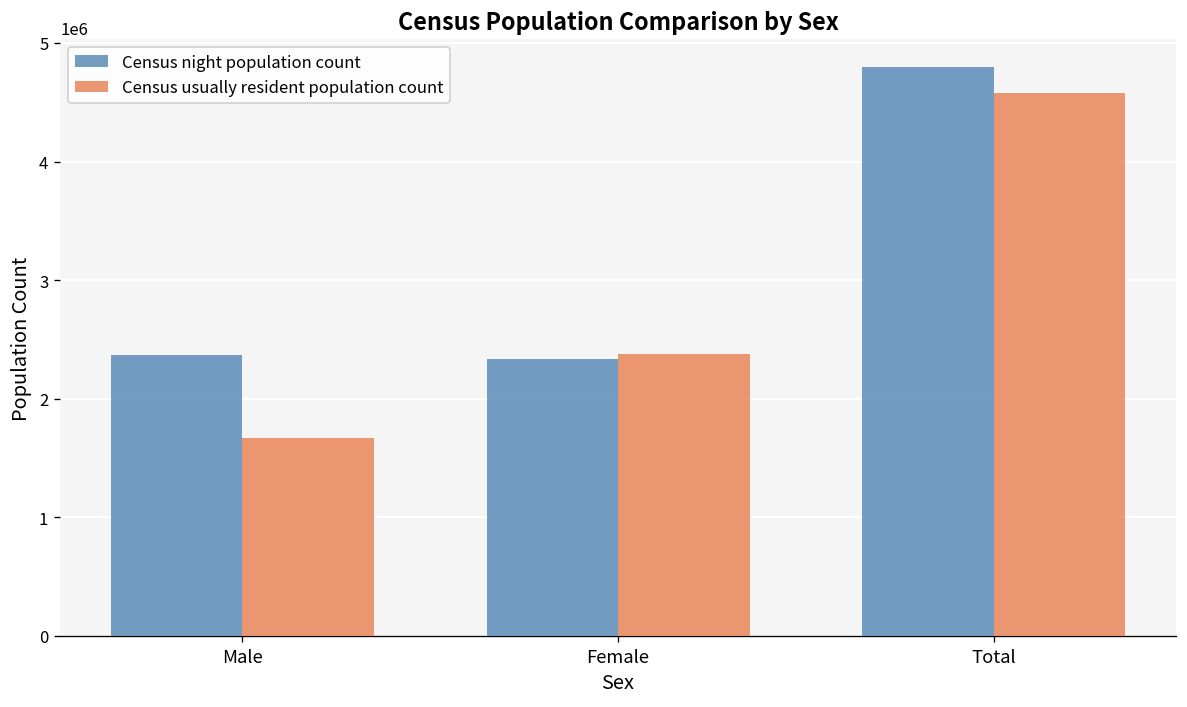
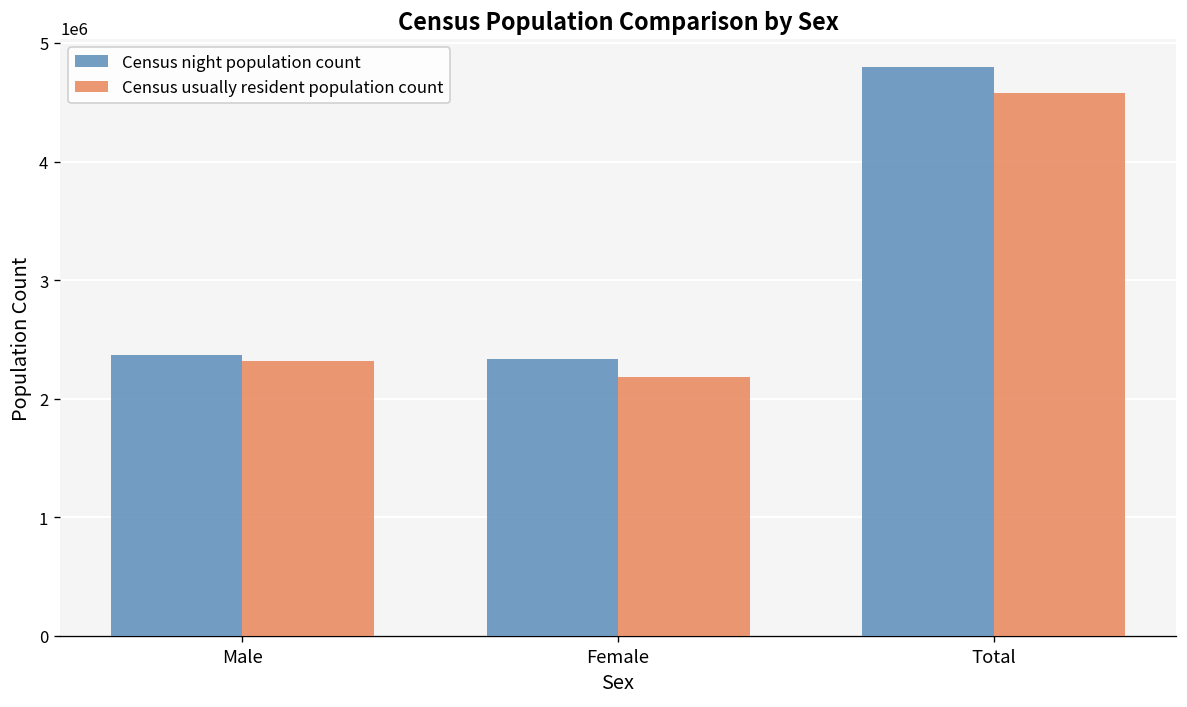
  {
    "Census night population count": {
      "Male": 2400000,
      "Female": 2300000,
      "Total": 4800000
    },
    "Census usually resident population count": {
-     "Male": 1700000,
-     "Female": 2400000,
+     "Male": 2300000,
+     "Female": 2200000,
      "Total": 4600000
    }
  }
